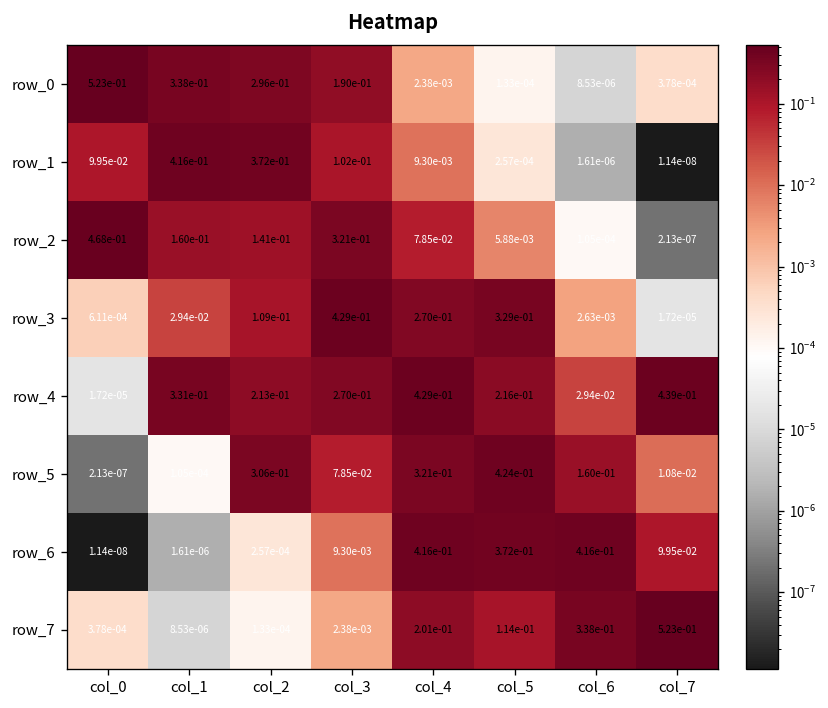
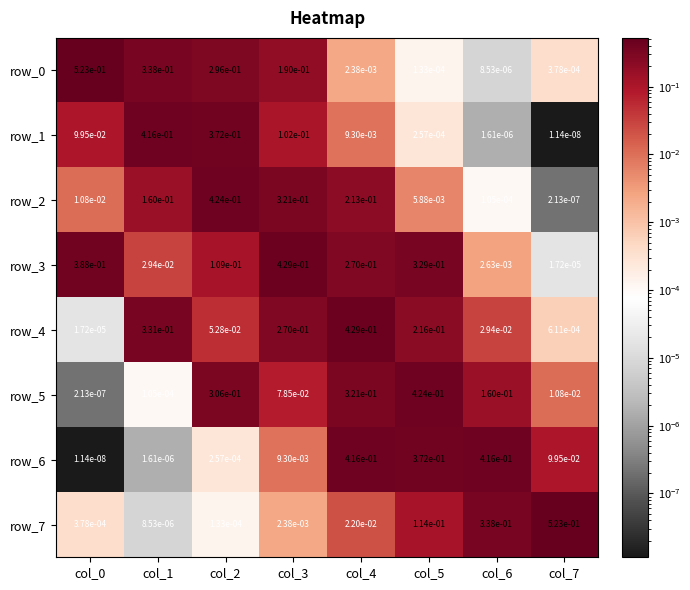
  {
    "row_0": {
      "col_0": "5.23e-01",
      "col_1": "3.38e-01",
      "col_2": "2.96e-01",
      "col_3": "1.90e-01",
      "col_4": "2.38e-03",
      "col_7": "3.78e-04"
    },
    "row_1": {
      "col_0": "9.95e-02",
      "col_1": "4.16e-01",
      "col_2": "3.72e-01",
      "col_3": "1.02e-01",
      "col_4": "9.30e-03",
      "col_6": "1.61e-06",
      "col_7": "1.14e-08"
    },
    "row_2": {
-     "col_0": "4.68e-01",
+     "col_0": "1.08e-02",
      "col_1": "1.60e-01",
-     "col_2": "1.41e-01",
+     "col_2": "4.24e-01",
      "col_3": "3.21e-01",
-     "col_4": "7.85e-02",
+     "col_4": "2.13e-01",
      "col_5": "5.88e-03",
      "col_7": "2.13e-07"
    },
    "row_3": {
-     "col_0": "6.11e-04",
+     "col_0": "3.88e-01",
      "col_1": "2.94e-02",
      "col_2": "1.09e-01",
      "col_3": "4.29e-01",
      "col_4": "2.70e-01",
      "col_5": "3.29e-01",
      "col_6": "2.63e-03"
    },
    "row_4": {
      "col_1": "3.31e-01",
-     "col_2": "2.13e-01",
+     "col_2": "5.28e-02",
      "col_3": "2.70e-01",
      "col_4": "4.29e-01",
      "col_5": "2.16e-01",
      "col_6": "2.94e-02",
-     "col_7": "4.39e-01"
+     "col_7": "6.11e-04"
    },
    "row_5": {
      "col_0": "2.13e-07",
      "col_2": "3.06e-01",
      "col_3": "7.85e-02",
      "col_4": "3.21e-01",
      "col_5": "4.24e-01",
      "col_6": "1.60e-01",
      "col_7": "1.08e-02"
    },
    "row_6": {
      "col_0": "1.14e-08",
      "col_1": "1.61e-06",
      "col_3": "9.30e-03",
      "col_4": "4.16e-01",
      "col_5": "3.72e-01",
      "col_6": "4.16e-01",
      "col_7": "9.95e-02"
    },
    "row_7": {
      "col_0": "3.78e-04",
      "col_3": "2.38e-03",
-     "col_4": "2.01e-01",
+     "col_4": "2.20e-02",
      "col_5": "1.14e-01",
      "col_6": "3.38e-01",
      "col_7": "5.23e-01"
    }
  }
